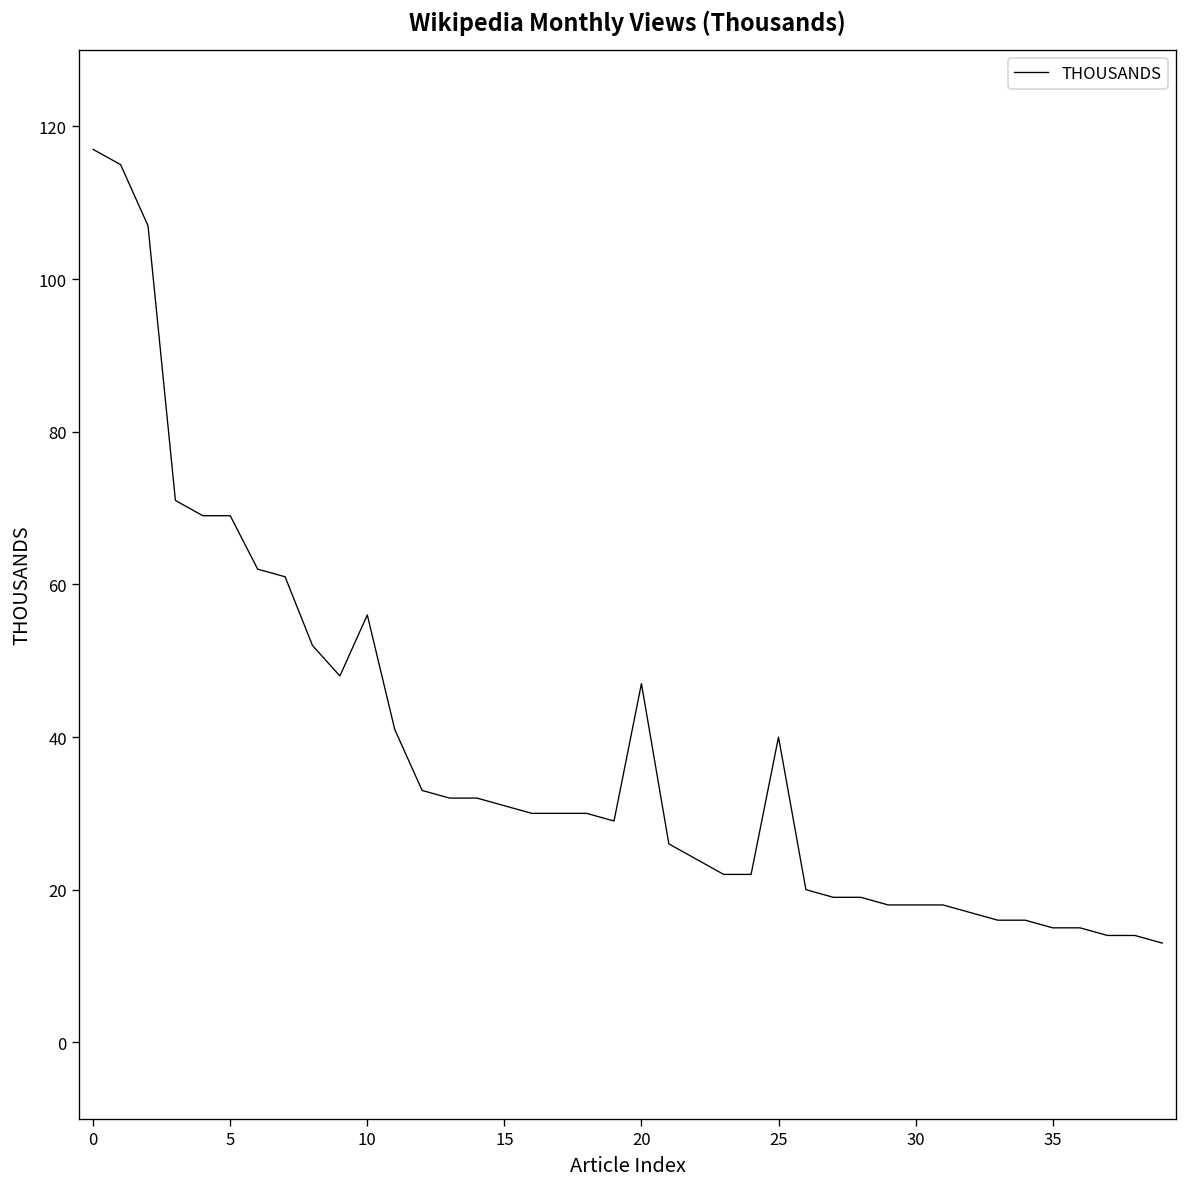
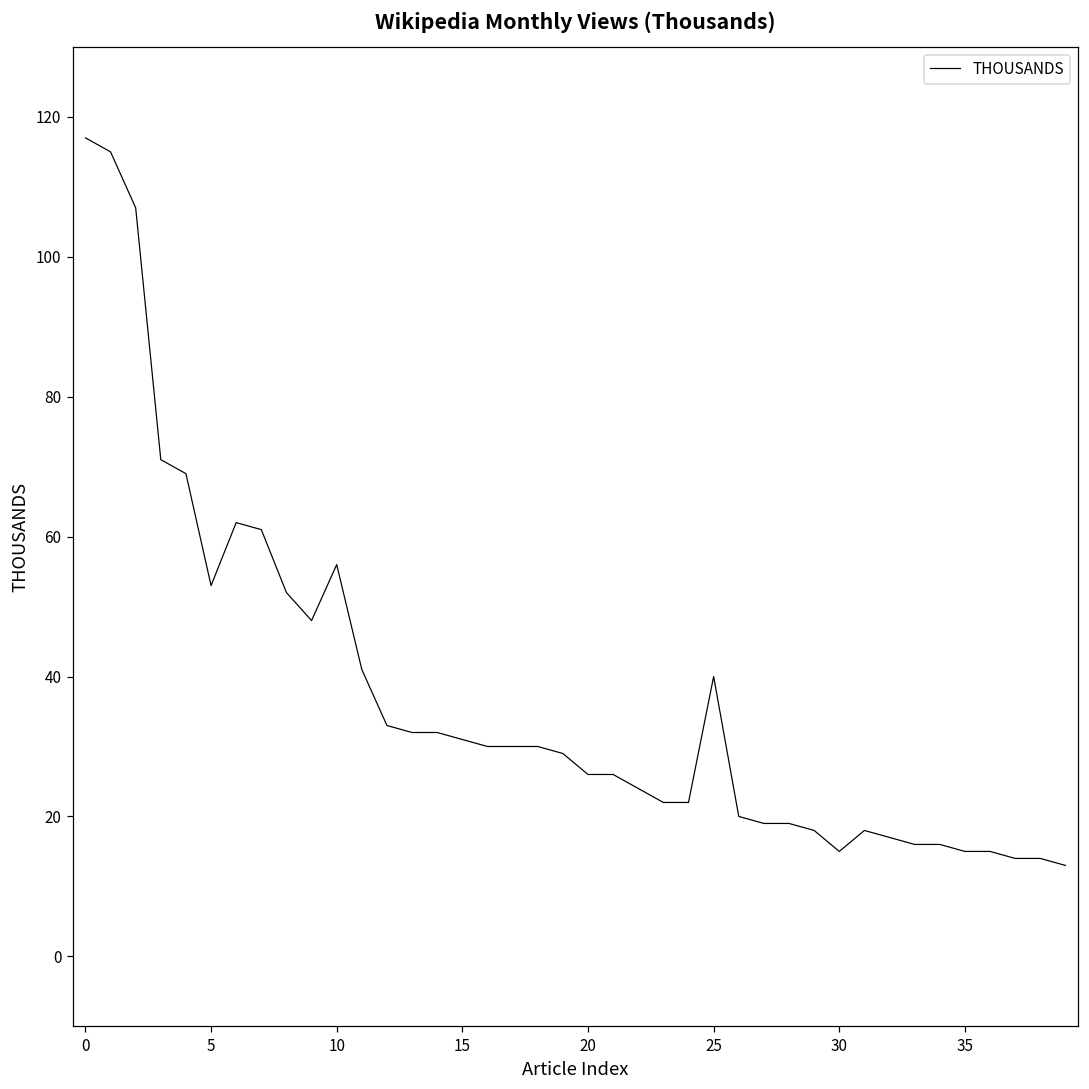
  {
    "0": 117,
-   "5": 69,
+   "5": 53,
    "10": 56,
    "15": 31,
-   "20": 47,
+   "20": 26,
    "25": 40,
-   "30": 18,
+   "30": 15,
    "35": 15
  }
